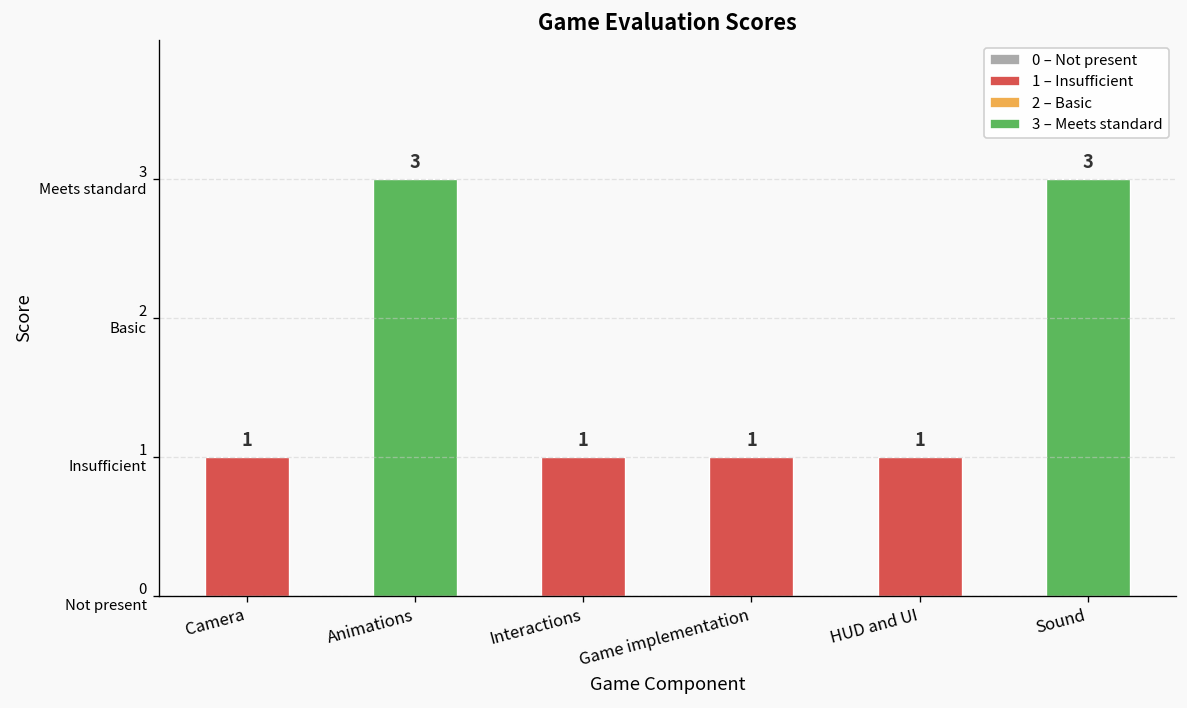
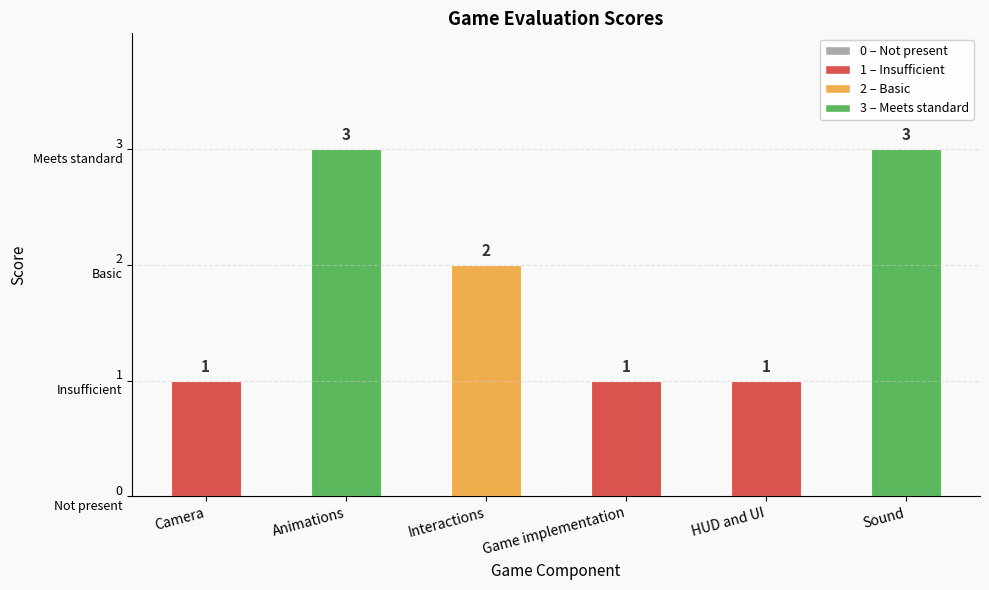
  {
    "Camera": 1,
    "Animations": 3,
-   "Interactions": 1,
+   "Interactions": 2,
    "Game implementation": 1,
    "HUD and UI": 1,
    "Sound": 3
  }
